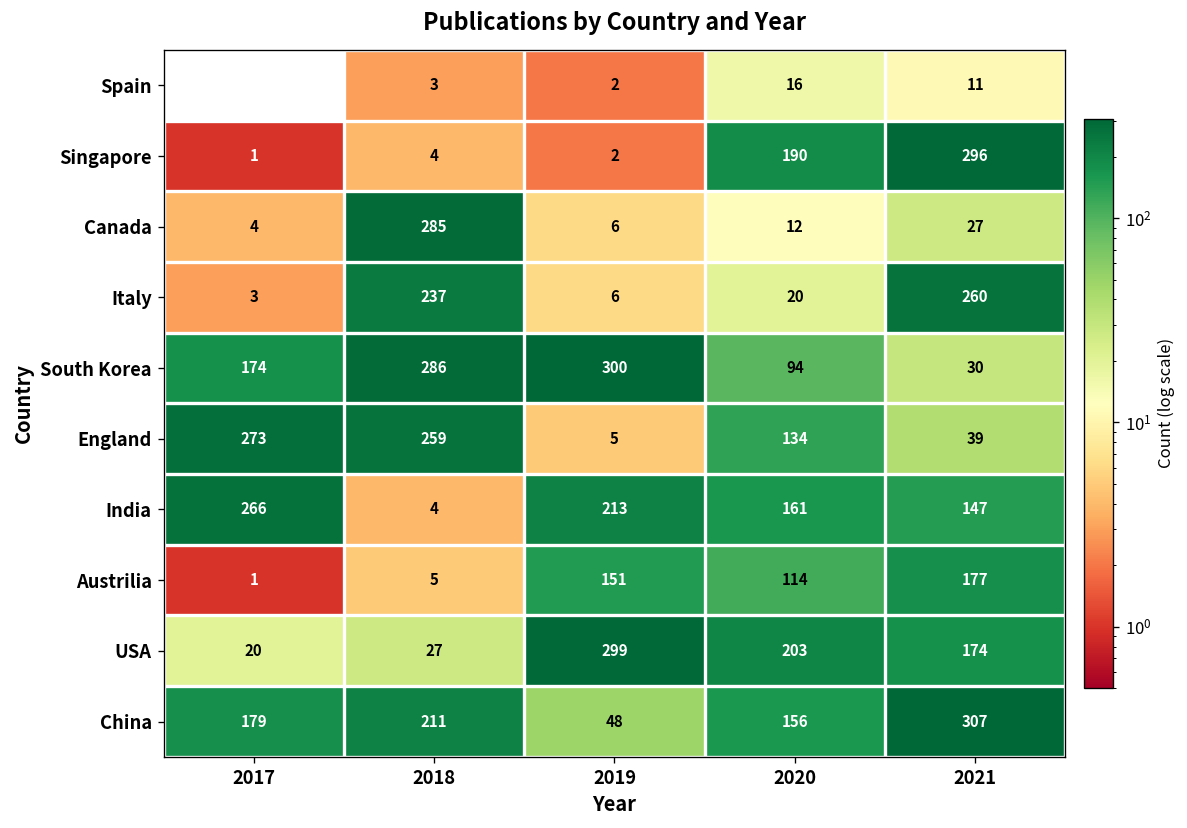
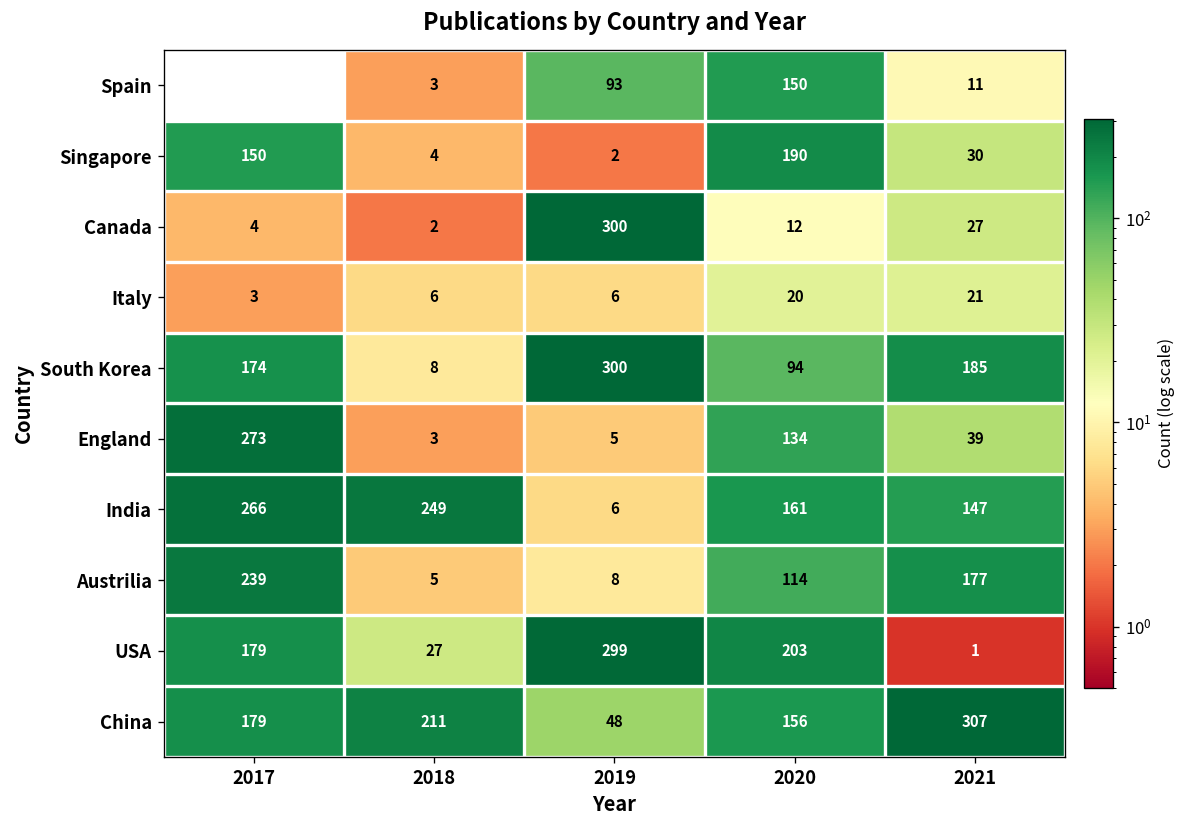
  {
    "Spain": {
      "2018": 3,
-     "2019": 2,
-     "2020": 16,
+     "2019": 93,
+     "2020": 150,
      "2021": 11
    },
    "Singapore": {
-     "2017": 1,
+     "2017": 150,
      "2018": 4,
      "2019": 2,
      "2020": 190,
-     "2021": 296
+     "2021": 30
    },
    "Canada": {
      "2017": 4,
-     "2018": 285,
-     "2019": 6,
+     "2018": 2,
+     "2019": 300,
      "2020": 12,
      "2021": 27
    },
    "Italy": {
      "2017": 3,
-     "2018": 237,
+     "2018": 6,
      "2019": 6,
      "2020": 20,
-     "2021": 260
+     "2021": 21
    },
    "South Korea": {
      "2017": 174,
-     "2018": 286,
+     "2018": 8,
      "2019": 300,
      "2020": 94,
-     "2021": 30
+     "2021": 185
    },
    "England": {
      "2017": 273,
-     "2018": 259,
+     "2018": 3,
      "2019": 5,
      "2020": 134,
      "2021": 39
    },
    "India": {
      "2017": 266,
-     "2018": 4,
-     "2019": 213,
+     "2018": 249,
+     "2019": 6,
      "2020": 161,
      "2021": 147
    },
    "Austrilia": {
-     "2017": 1,
+     "2017": 239,
      "2018": 5,
-     "2019": 151,
+     "2019": 8,
      "2020": 114,
      "2021": 177
    },
    "USA": {
-     "2017": 20,
+     "2017": 179,
      "2018": 27,
      "2019": 299,
      "2020": 203,
-     "2021": 174
+     "2021": 1
    },
    "China": {
      "2017": 179,
      "2018": 211,
      "2019": 48,
      "2020": 156,
      "2021": 307
    }
  }
